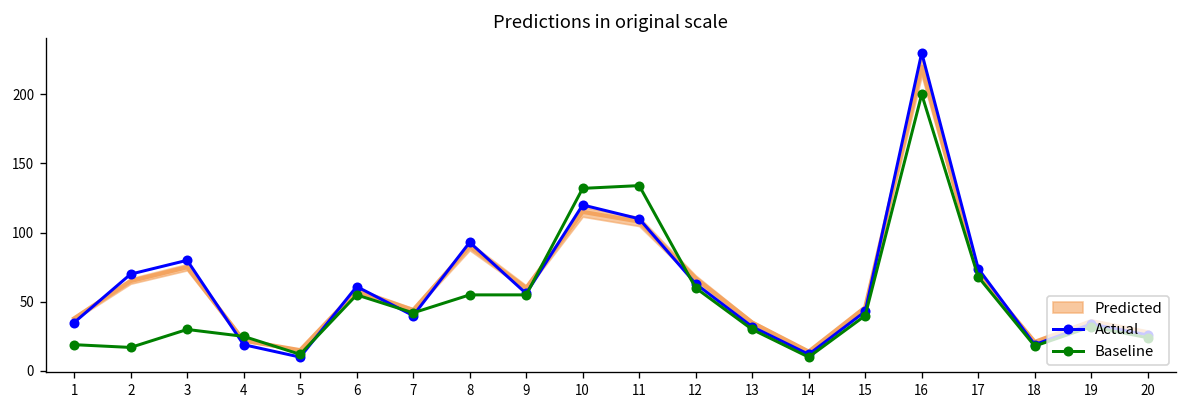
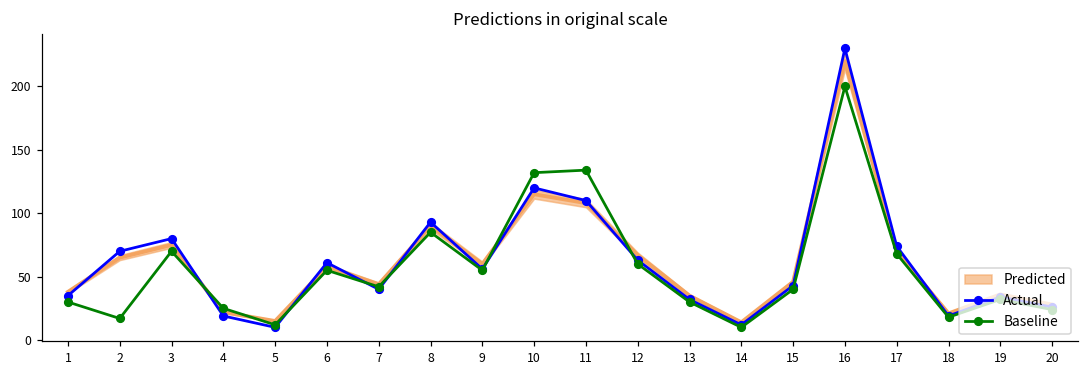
  {
    "Actual": {
      "1": 35,
      "2": 70,
      "3": 80,
      "4": 19,
      "12": 63,
      "15": 43,
      "16": 230
    },
    "Baseline": {
-     "1": 19,
+     "1": 30,
      "2": 17,
-     "3": 30,
+     "3": 70,
      "4": 25,
      "6": 55,
-     "8": 55,
+     "8": 85,
      "10": 132,
      "11": 134,
      "12": 60,
      "15": 40,
      "16": 200
    }
  }
